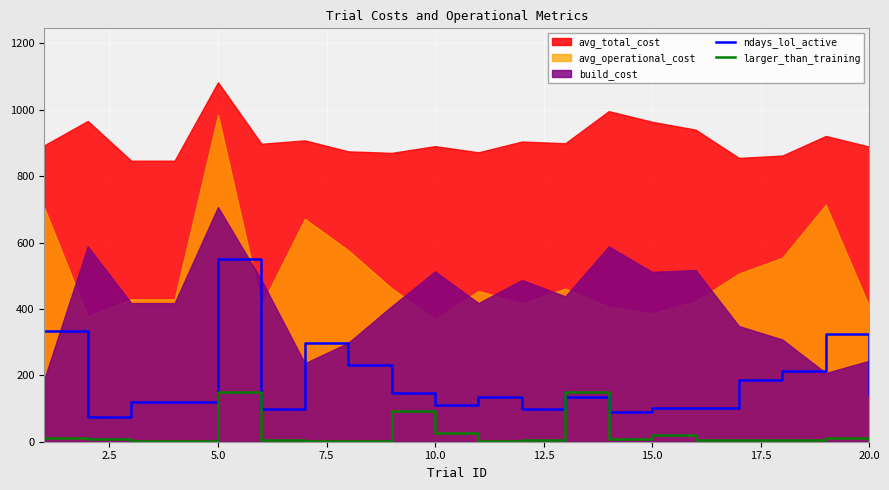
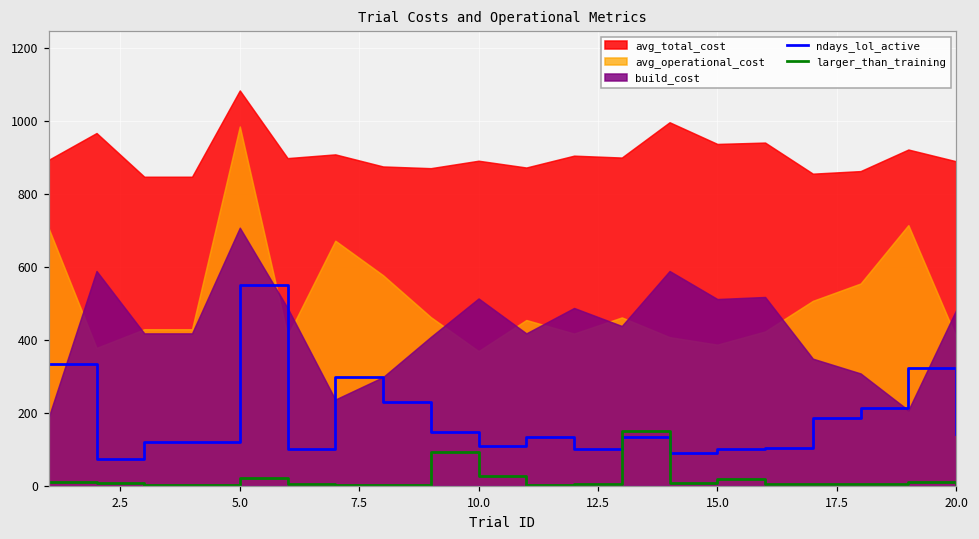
  {
    "ndays_lol_active": {
      "5.0": 550,
      "10.0": 110,
      "15.0": 100,
      "20.0": 140
    },
    "avg_total_cost": {
      "5.0": 1080,
      "10.0": 890,
-     "15.0": 960,
+     "15.0": 940,
      "20.0": 890
    },
    "larger_than_training": {
-     "5.0": 150,
+     "5.0": 20,
      "10.0": 30,
      "15.0": 20,
      "20.0": 0
    },
    "avg_operational_cost": {
      "5.0": 980,
      "10.0": 370,
      "15.0": 390,
      "20.0": 410
    },
    "build_cost": {
      "5.0": 710,
      "10.0": 510,
      "15.0": 510,
-     "20.0": 240
+     "20.0": 480
    }
  }
